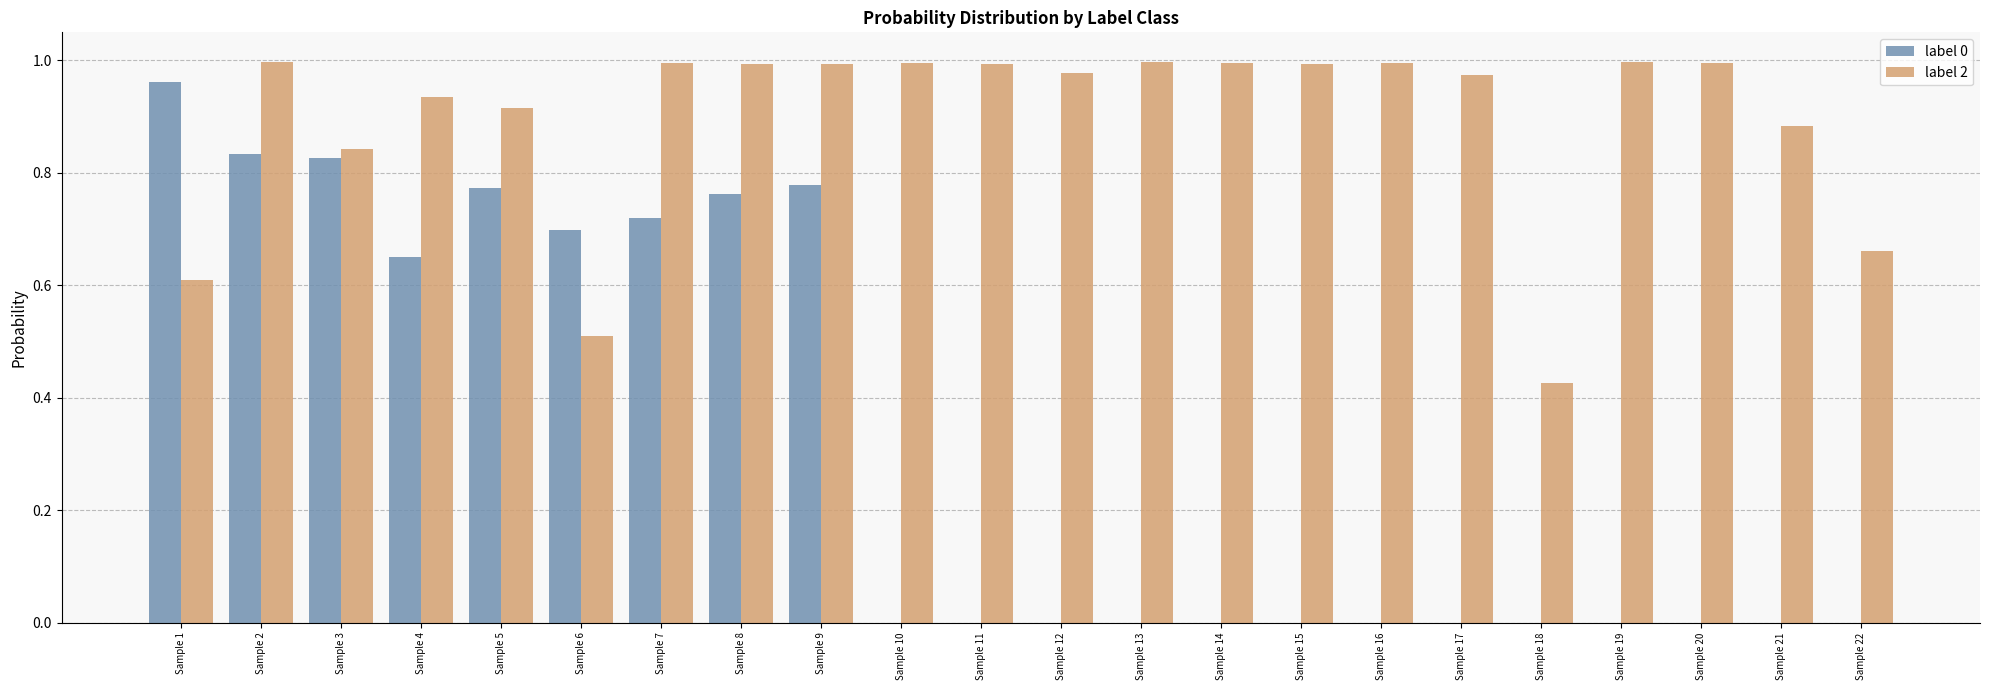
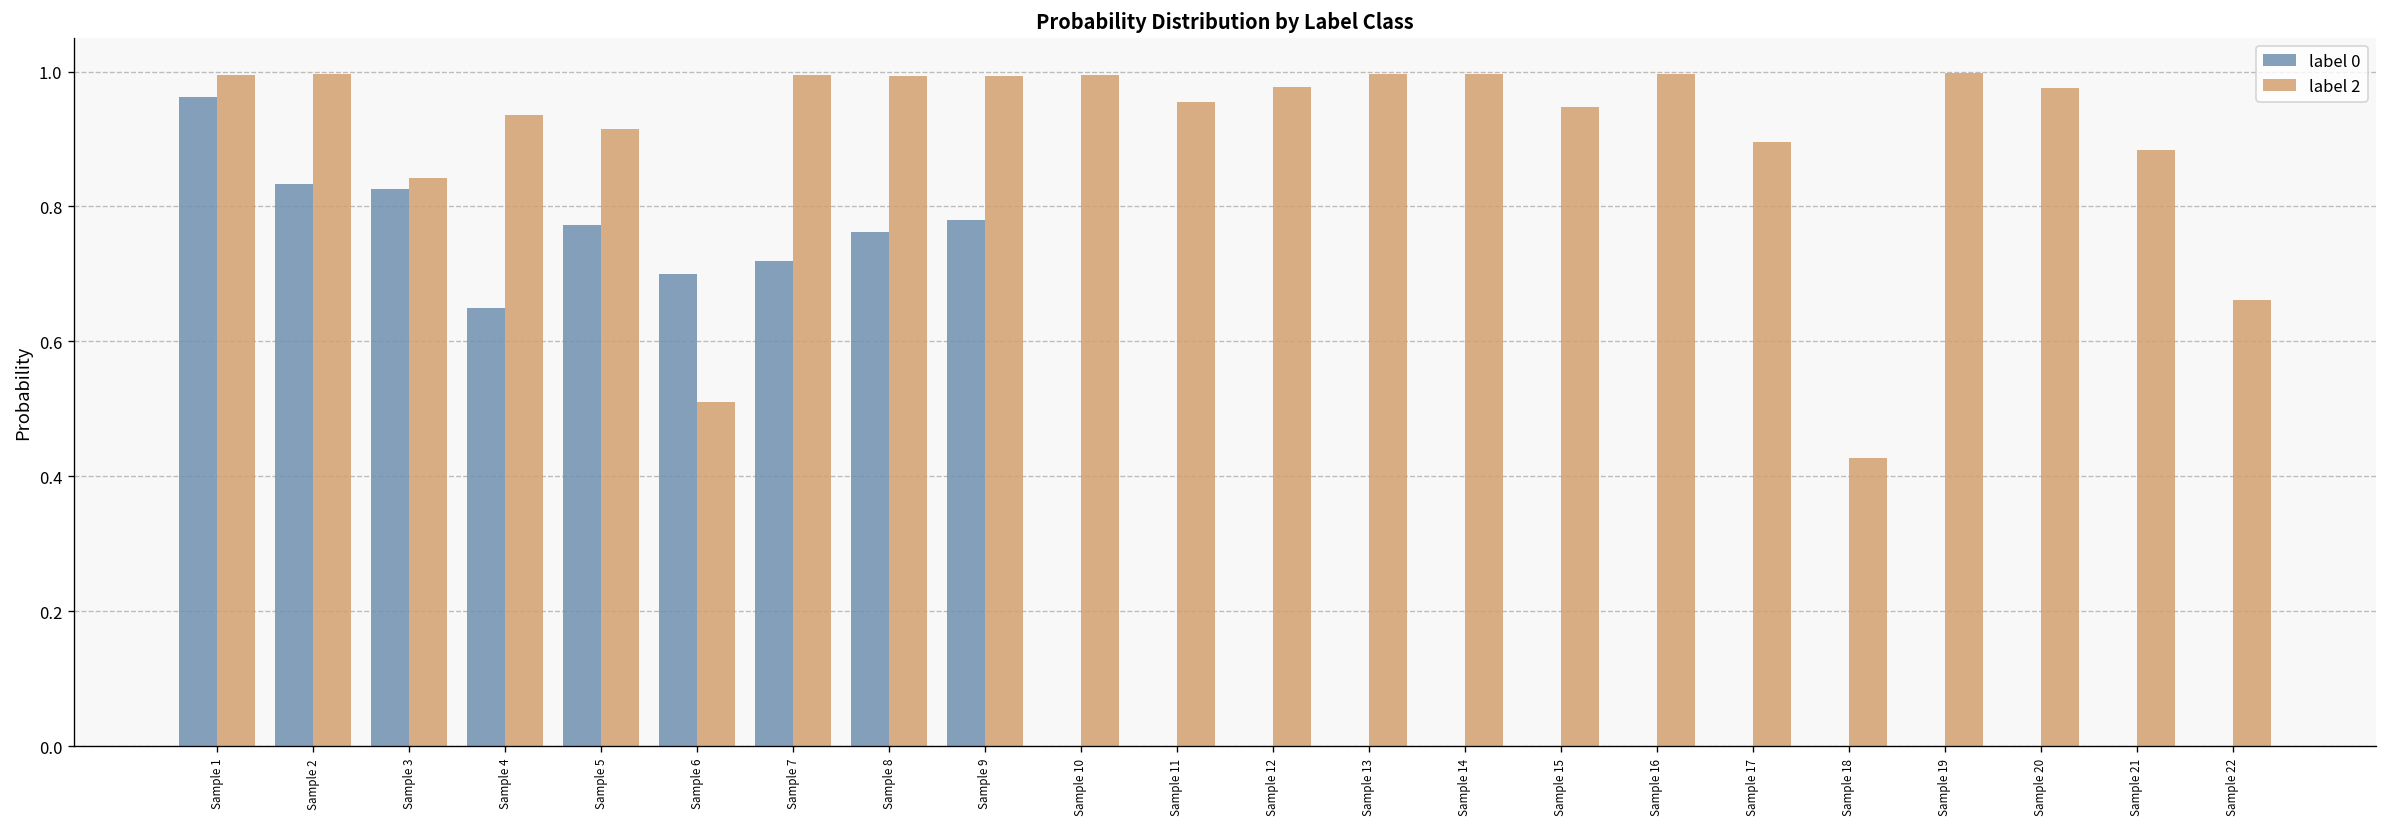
  {
    "label 2": {
-     "Sample 1": 0.61,
+     "Sample 1": 1.00,
      "Sample 2": 1.00,
      "Sample 3": 0.84,
      "Sample 4": 0.94,
      "Sample 5": 0.92,
      "Sample 6": 0.51,
      "Sample 7": 1.00,
      "Sample 8": 0.99,
      "Sample 9": 0.99,
      "Sample 10": 0.99,
-     "Sample 11": 0.99,
+     "Sample 11": 0.95,
      "Sample 12": 0.98,
      "Sample 13": 1.00,
      "Sample 14": 1.00,
-     "Sample 15": 0.99,
+     "Sample 15": 0.95,
      "Sample 16": 1.00,
-     "Sample 17": 0.97,
+     "Sample 17": 0.90,
      "Sample 18": 0.43,
      "Sample 19": 1.00,
-     "Sample 20": 1.00,
+     "Sample 20": 0.98,
      "Sample 21": 0.88,
      "Sample 22": 0.66
    }
  }
